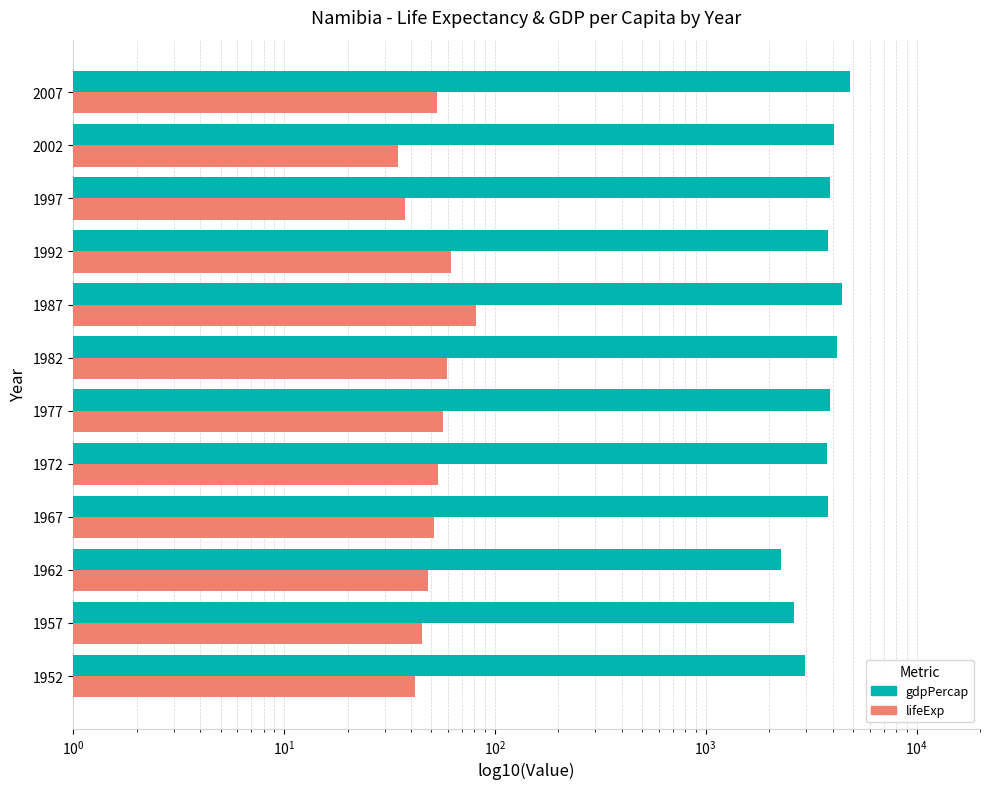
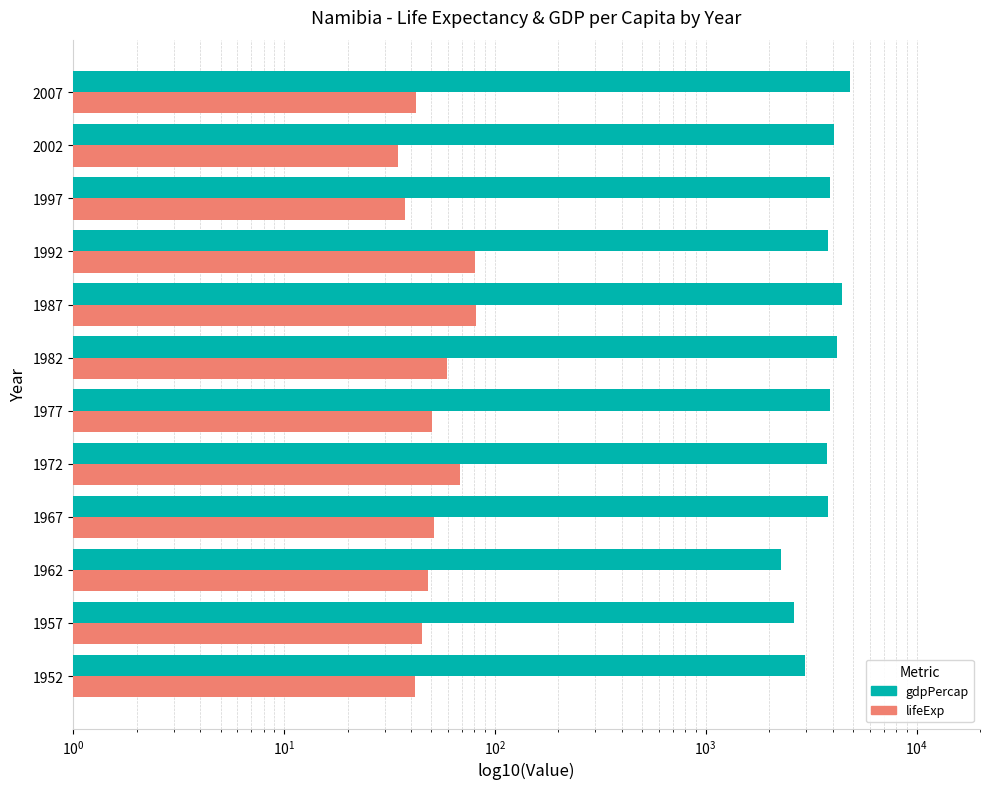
  {
    "gdpPercap": {
      "2007": 4800,
      "2002": 4100,
      "1997": 3900,
      "1992": 3800,
      "1987": 4500,
      "1982": 4200,
      "1977": 3900,
      "1972": 3700,
      "1967": 3800,
      "1962": 2300,
      "1957": 2600,
      "1952": 3000
    },
    "lifeExp": {
-     "2007": 53,
+     "2007": 42,
      "2002": 35,
      "1997": 37,
-     "1992": 62,
+     "1992": 80,
      "1987": 81,
      "1982": 59,
-     "1977": 56,
-     "1972": 54,
+     "1977": 50,
+     "1972": 68,
      "1967": 51,
      "1962": 48,
      "1957": 45,
      "1952": 42
    }
  }
